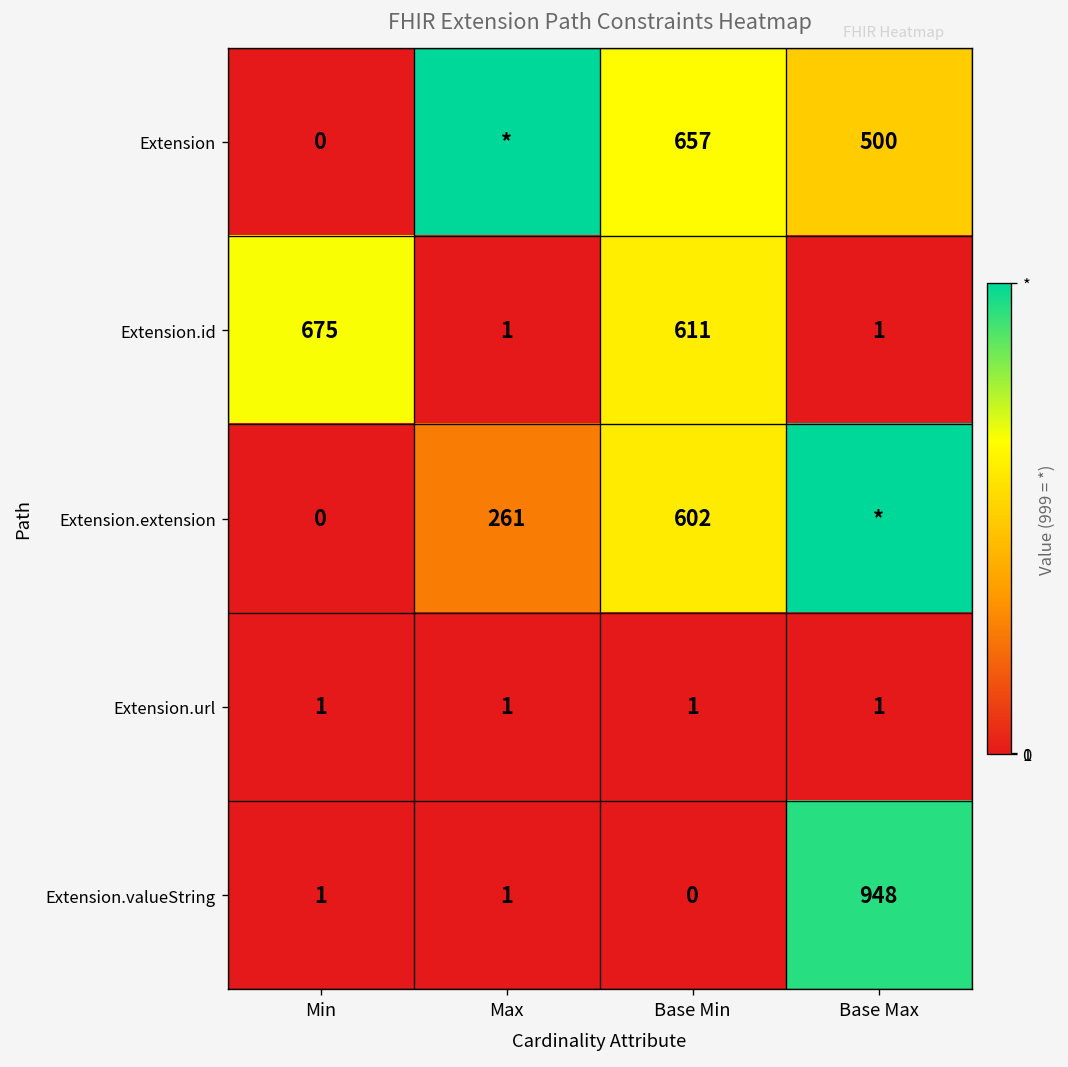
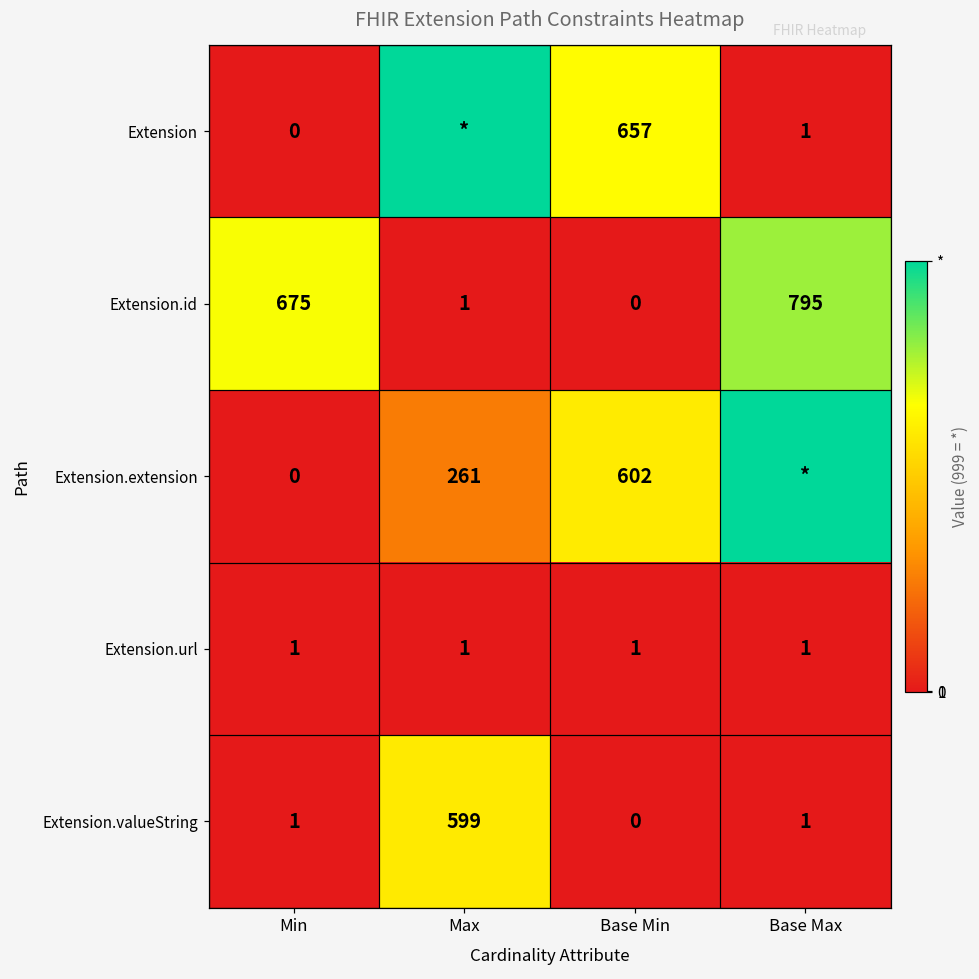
  {
    "Extension": {
      "Min": 0,
      "Base Min": 657,
-     "Base Max": 500
+     "Base Max": 1
    },
    "Extension.id": {
      "Min": 675,
      "Max": 1,
-     "Base Min": 611,
-     "Base Max": 1
+     "Base Min": 0,
+     "Base Max": 795
    },
    "Extension.extension": {
      "Min": 0,
      "Max": 261,
      "Base Min": 602
    },
    "Extension.url": {
      "Min": 1,
      "Max": 1,
      "Base Min": 1,
      "Base Max": 1
    },
    "Extension.valueString": {
      "Min": 1,
-     "Max": 1,
+     "Max": 599,
      "Base Min": 0,
-     "Base Max": 948
+     "Base Max": 1
    }
  }
